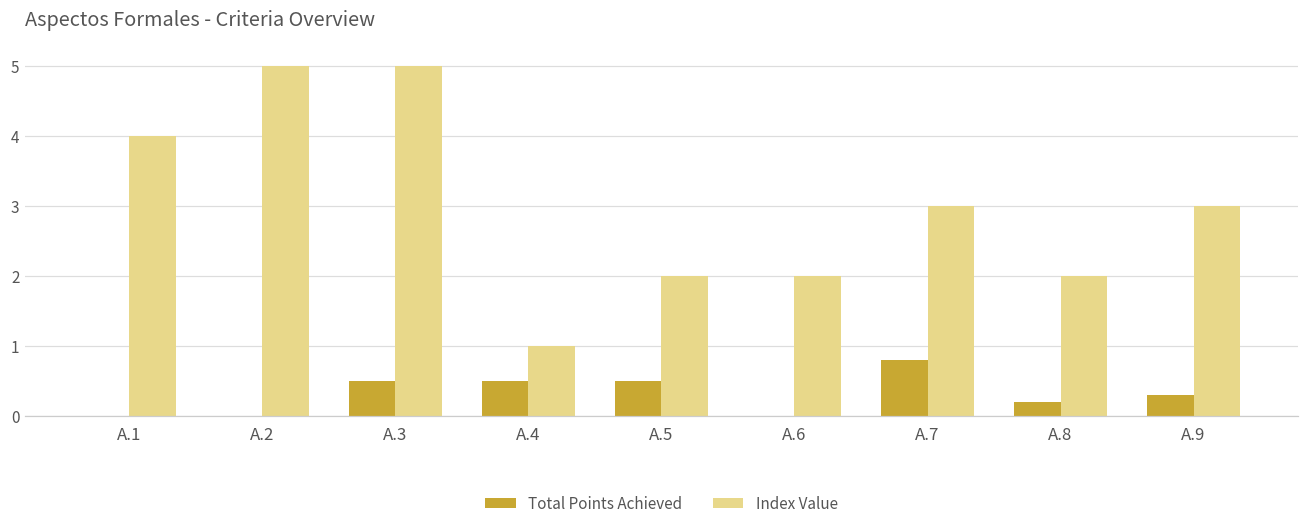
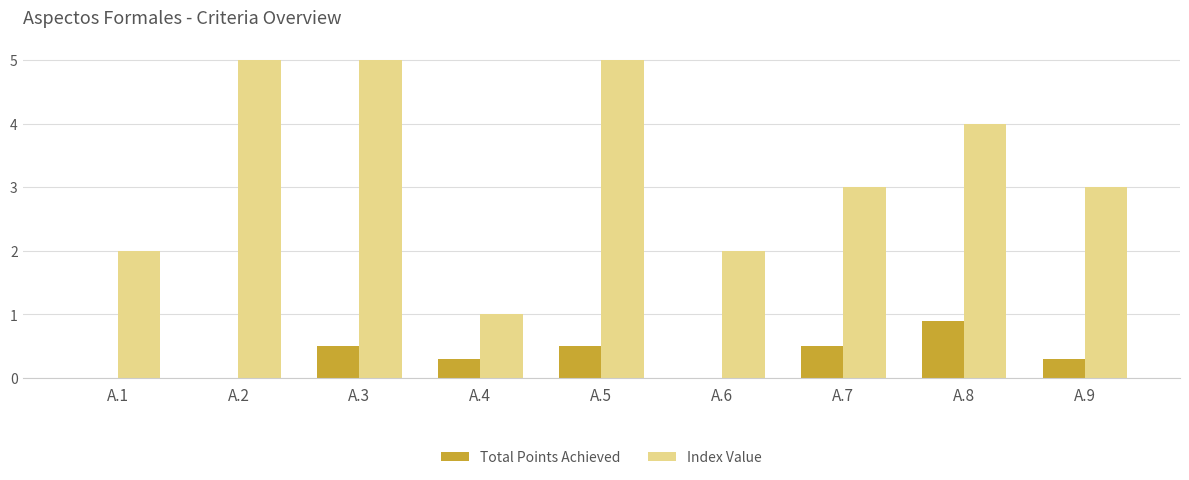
  {
    "Total Points Achieved": {
      "A.1": 0.0,
      "A.2": 0.0,
      "A.3": 0.5,
-     "A.4": 0.5,
+     "A.4": 0.3,
      "A.5": 0.5,
      "A.6": 0.0,
-     "A.7": 0.8,
-     "A.8": 0.2,
+     "A.7": 0.5,
+     "A.8": 0.9,
      "A.9": 0.3
    },
    "Index Value": {
-     "A.1": 4,
+     "A.1": 2,
      "A.2": 5,
      "A.3": 5,
      "A.4": 1,
-     "A.5": 2,
+     "A.5": 5,
      "A.6": 2,
      "A.7": 3,
-     "A.8": 2,
+     "A.8": 4,
      "A.9": 3
    }
  }
